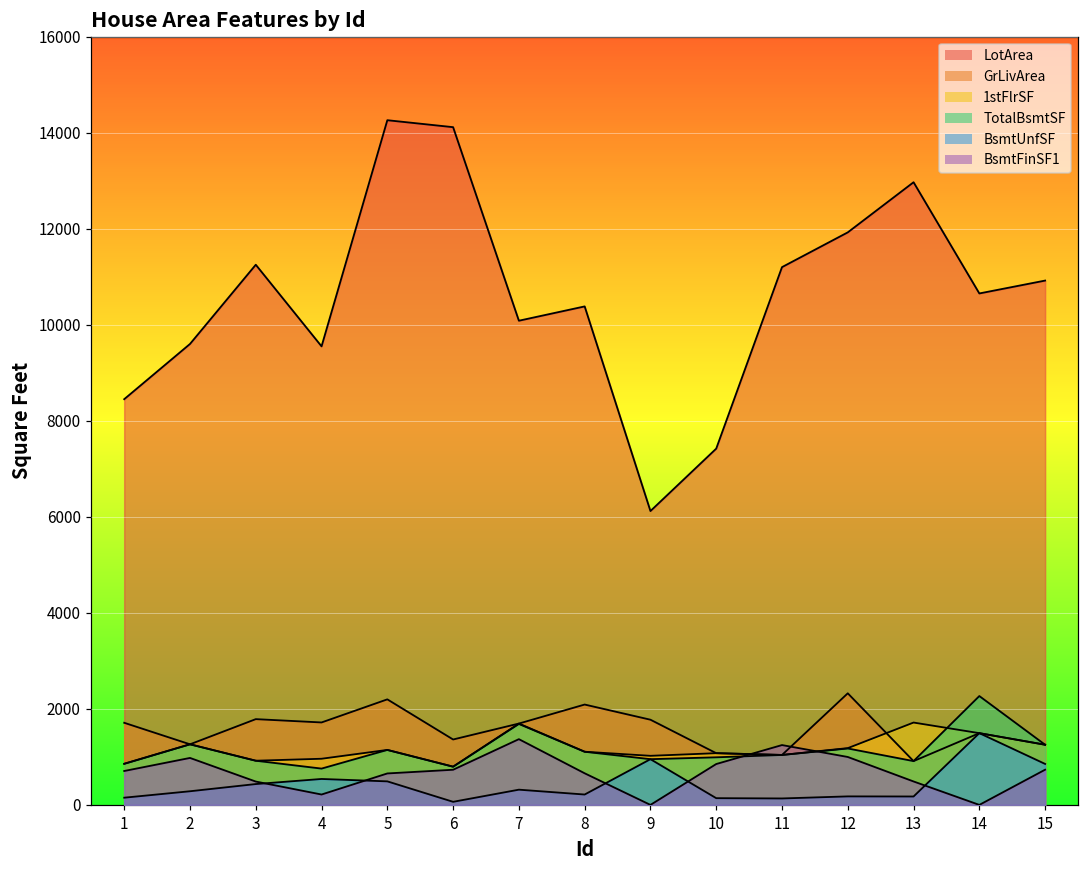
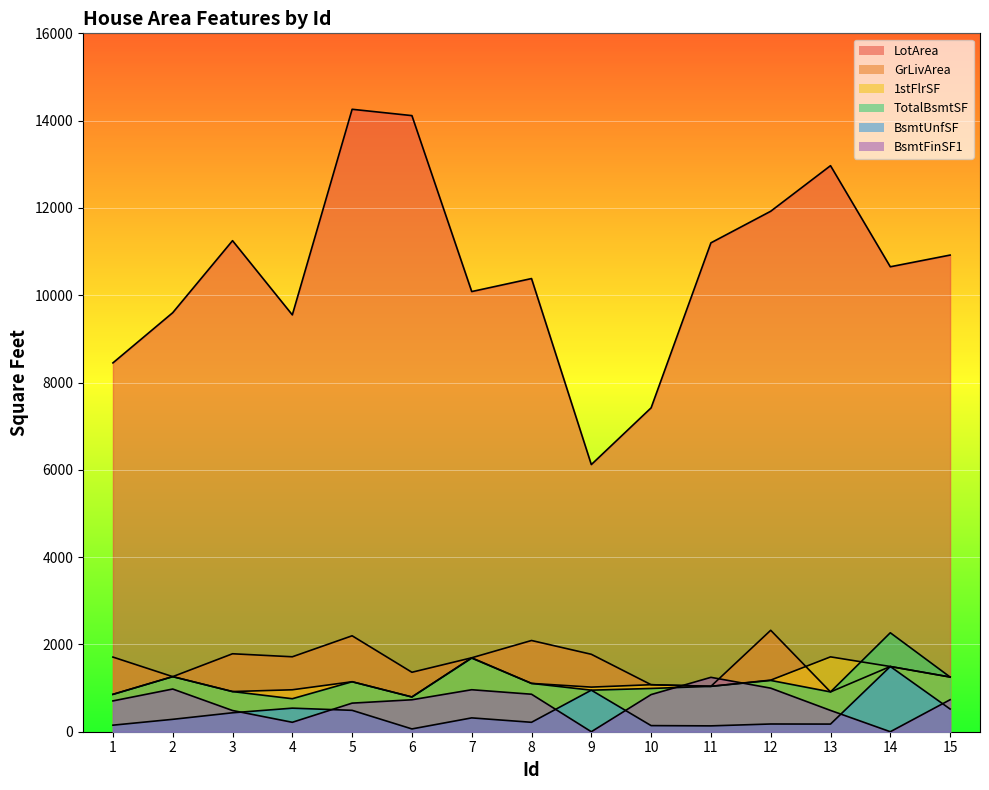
  {
    "1stFlrSF": {
      "4": 1000,
      "9": 1000,
      "13": 1700
    },
    "TotalBsmtSF": {
      "4": 800,
      "10": 1000,
      "14": 2300
    },
    "BsmtUnfSF": {
      "1": 200,
      "2": 300,
      "4": 500,
      "5": 500,
      "6": 100,
      "7": 300,
      "8": 200,
      "10": 100,
      "11": 100,
      "12": 200,
      "13": 200,
-     "15": 900
+     "15": 500
    },
    "BsmtFinSF1": {
      "1": 700,
      "2": 1000,
      "4": 200,
      "5": 700,
      "6": 700,
-     "7": 1400,
-     "8": 700,
+     "7": 1000,
+     "8": 900,
      "9": 0,
      "10": 900,
      "11": 1200,
      "12": 1000,
      "13": 500,
      "14": 0,
      "15": 700
    }
  }
